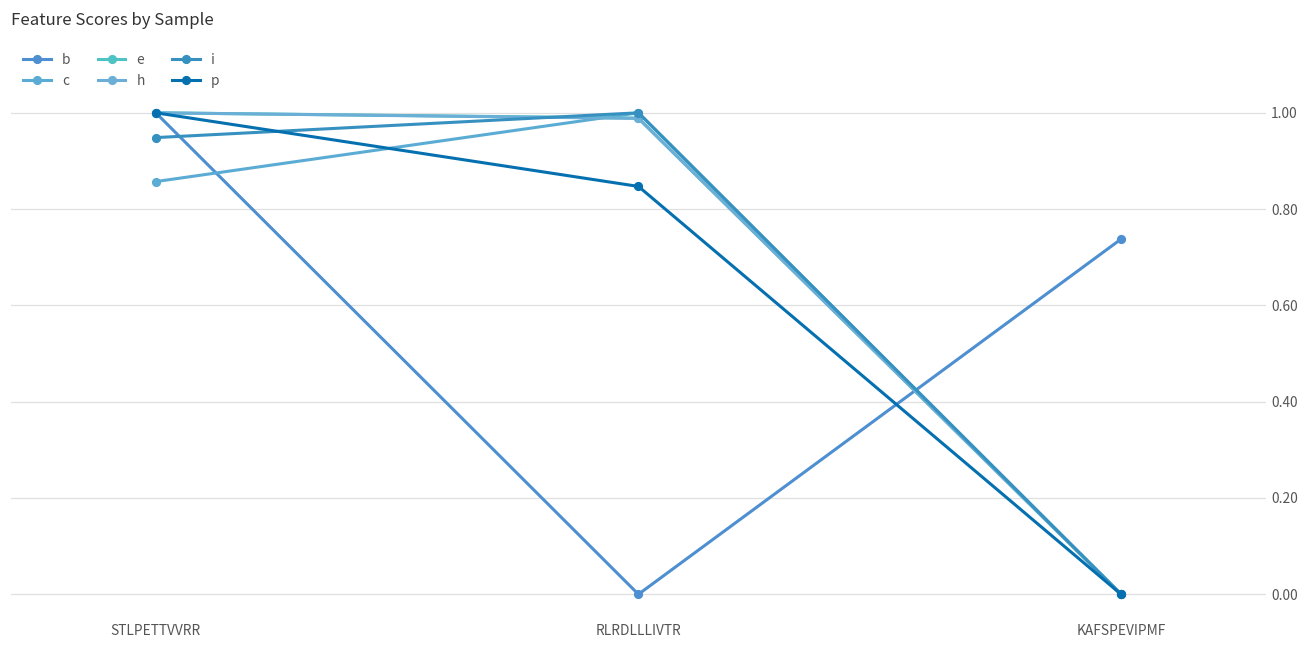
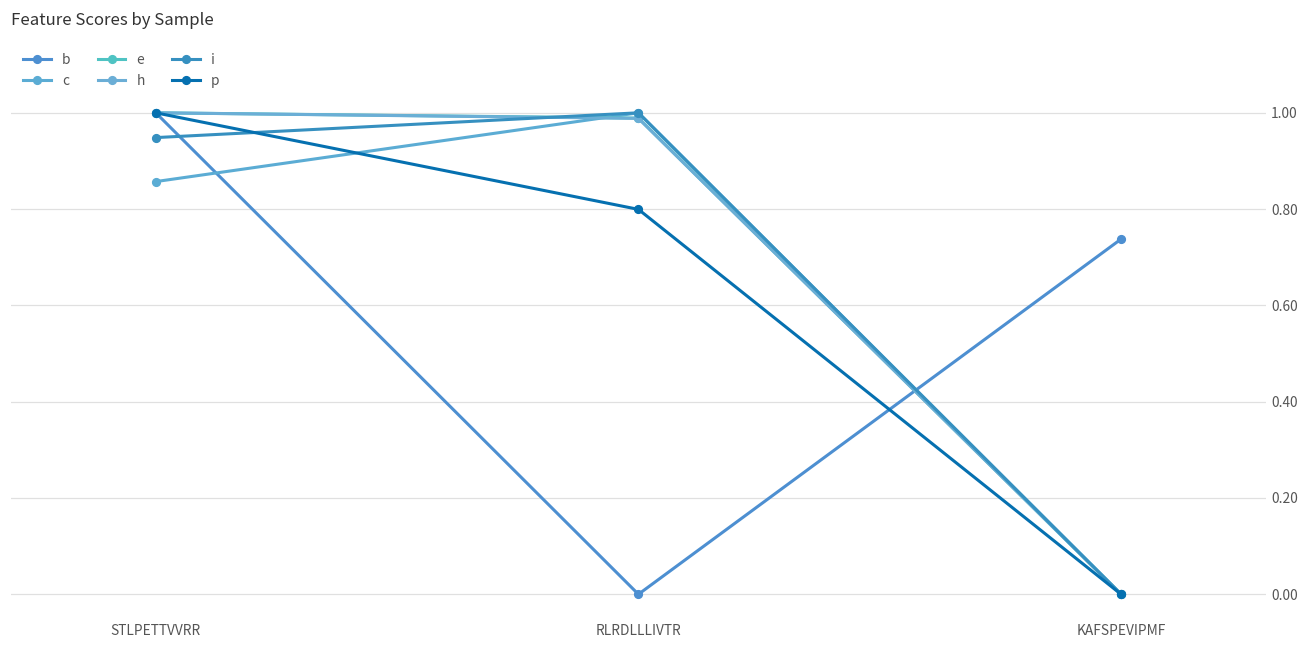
  {
    "p": {
-     "RLRDLLLIVTR": 0.85
+     "RLRDLLLIVTR": 0.80
    }
  }
